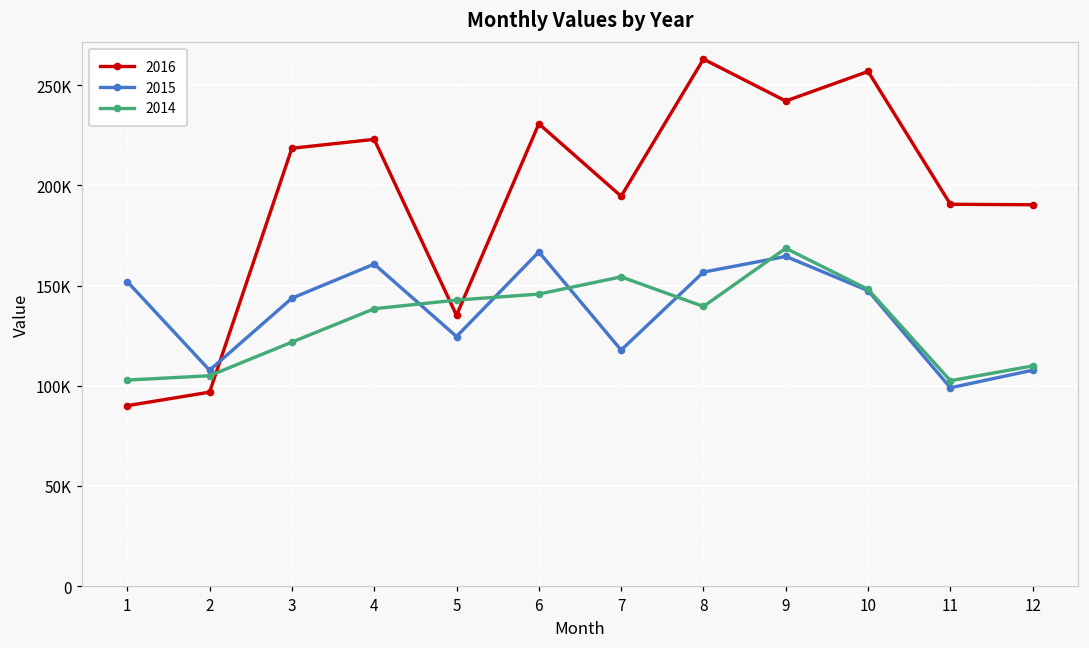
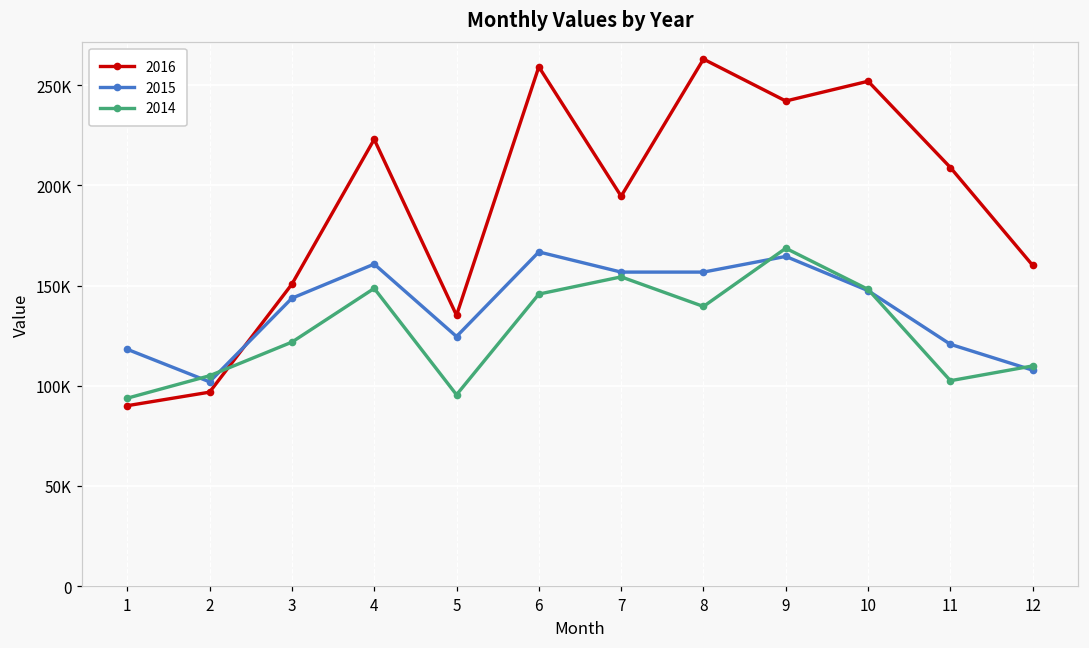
  {
    "2016": {
      "1": 90000,
      "2": 97000,
-     "3": 219000,
+     "3": 151000,
      "4": 223000,
      "5": 135000,
-     "6": 231000,
+     "6": 259000,
      "7": 195000,
      "8": 263000,
      "9": 242000,
-     "10": 257000,
-     "11": 191000,
-     "12": 190000
+     "10": 252000,
+     "11": 209000,
+     "12": 160000
    },
    "2015": {
-     "1": 152000,
-     "2": 108000,
+     "1": 118000,
+     "2": 102000,
      "3": 144000,
      "4": 161000,
      "5": 125000,
      "6": 167000,
-     "7": 118000,
+     "7": 157000,
      "8": 157000,
      "9": 165000,
-     "11": 99000,
+     "11": 121000,
      "12": 108000
    },
    "2014": {
-     "1": 103000,
+     "1": 94000,
      "2": 105000,
      "3": 122000,
-     "4": 138000,
-     "5": 143000,
+     "4": 149000,
+     "5": 95000,
      "6": 146000,
      "7": 154000,
      "8": 140000,
      "9": 169000,
      "11": 103000,
      "12": 110000
    }
  }
